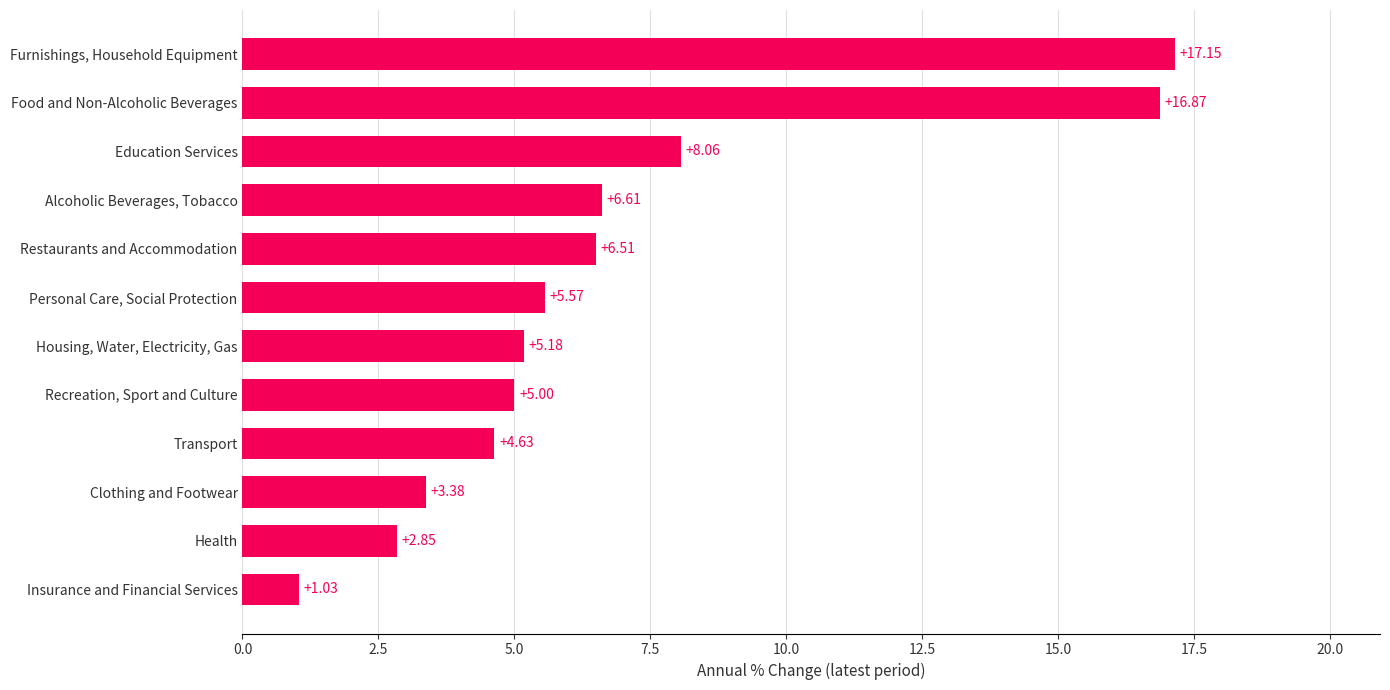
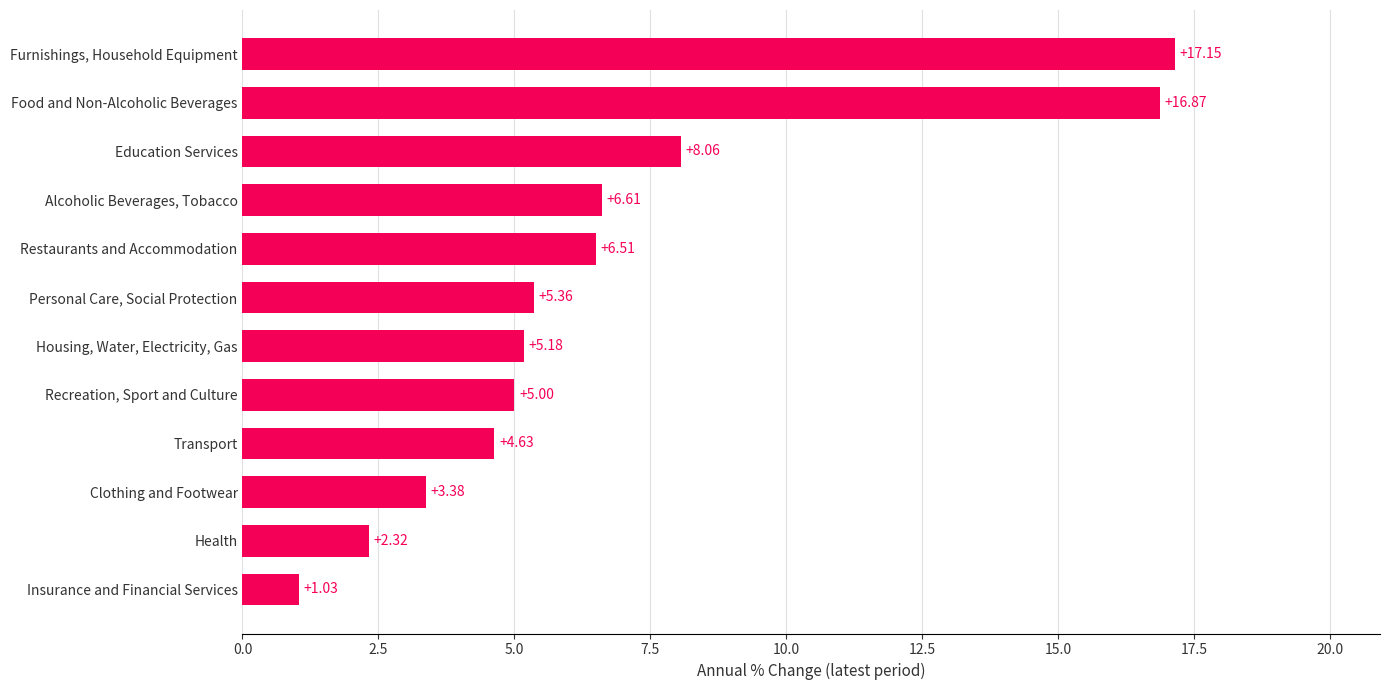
  {
    "Furnishings, Household Equipment": "+17.15",
    "Food and Non-Alcoholic Beverages": "+16.87",
    "Education Services": "+8.06",
    "Alcoholic Beverages, Tobacco": "+6.61",
    "Restaurants and Accommodation": "+6.51",
-   "Personal Care, Social Protection": "+5.57",
+   "Personal Care, Social Protection": "+5.36",
    "Housing, Water, Electricity, Gas": "+5.18",
    "Recreation, Sport and Culture": "+5.00",
    "Transport": "+4.63",
    "Clothing and Footwear": "+3.38",
-   "Health": "+2.85",
+   "Health": "+2.32",
    "Insurance and Financial Services": "+1.03"
  }
